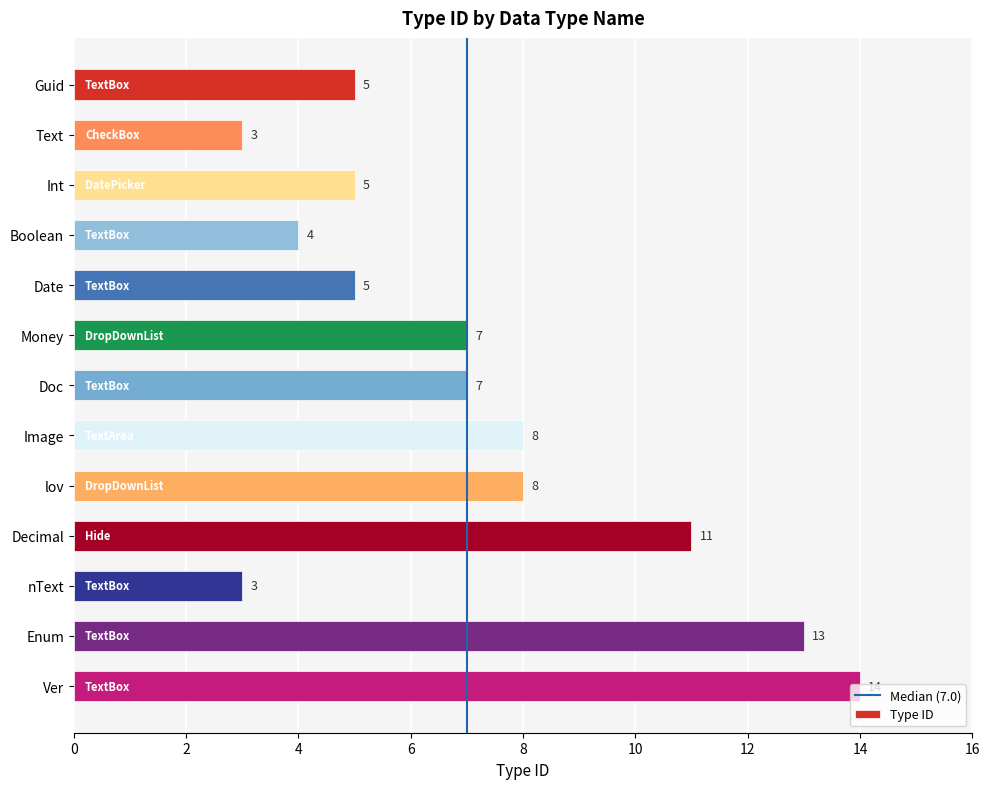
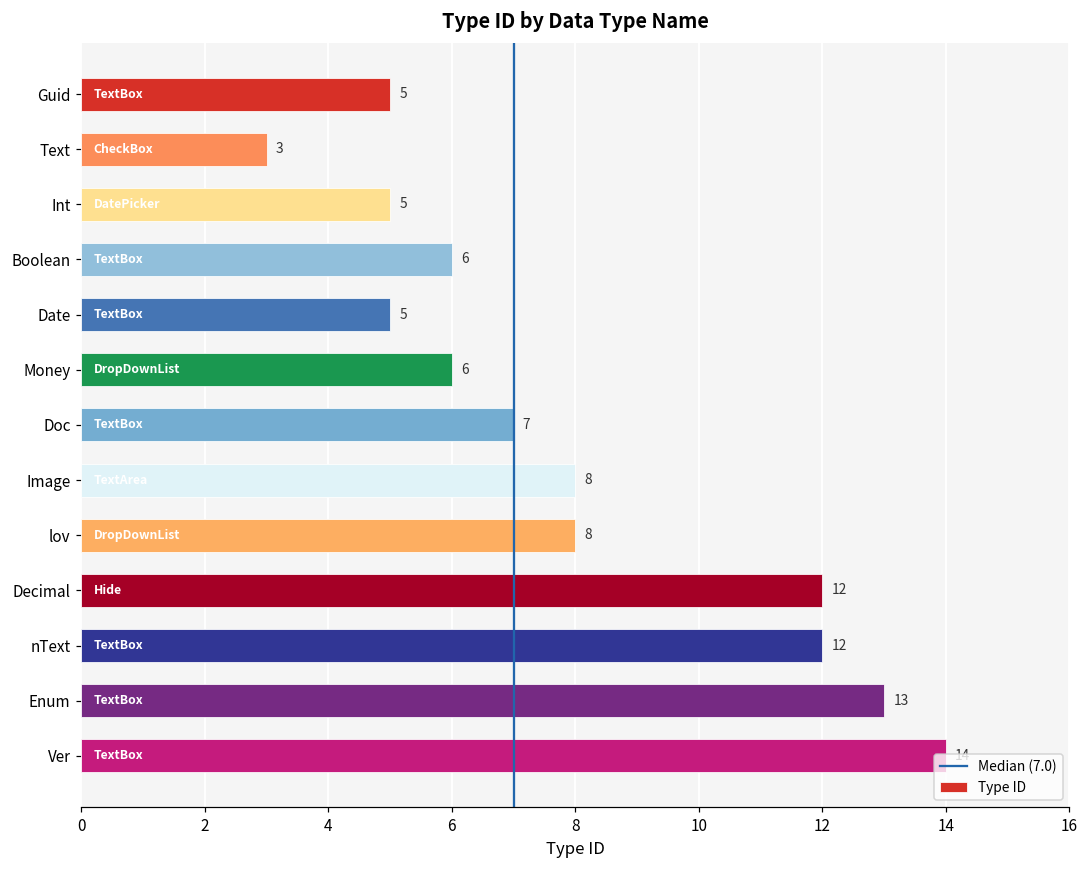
  {
    "Guid": 5,
    "Text": 3,
    "Int": 5,
-   "Boolean": 4,
+   "Boolean": 6,
    "Date": 5,
-   "Money": 7,
+   "Money": 6,
    "Doc": 7,
    "Image": 8,
    "lov": 8,
-   "Decimal": 11,
-   "nText": 3,
+   "Decimal": 12,
+   "nText": 12,
    "Enum": 13
  }
